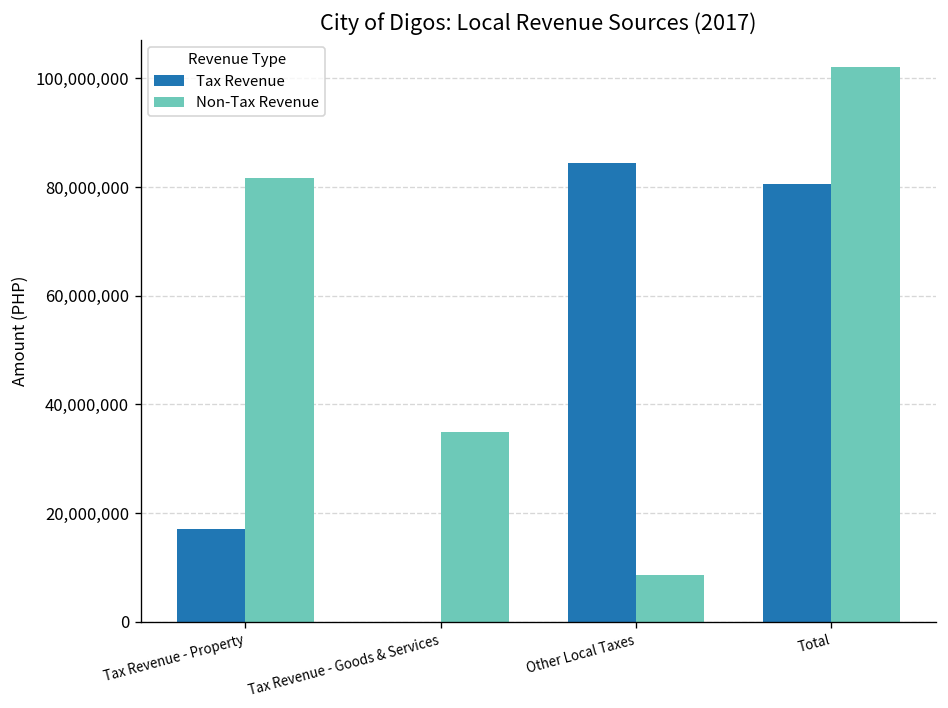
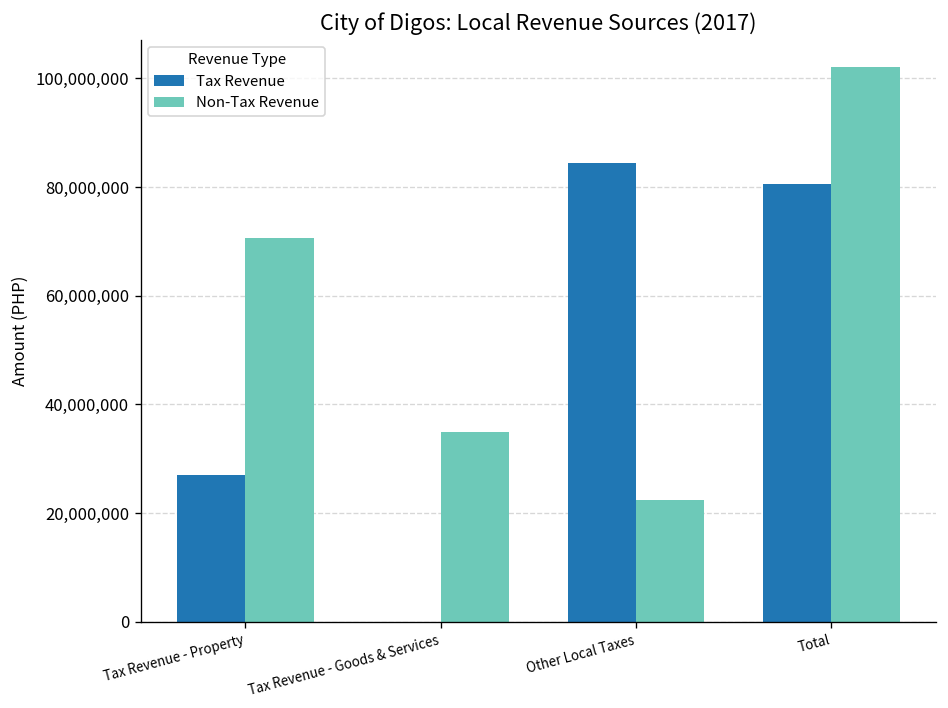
  {
    "Tax Revenue": {
-     "Tax Revenue - Property": "17,000,000",
+     "Tax Revenue - Property": "27,000,000",
      "Tax Revenue - Goods & Services": "0",
      "Other Local Taxes": "84,000,000",
      "Total": "81,000,000"
    },
    "Non-Tax Revenue": {
-     "Tax Revenue - Property": "82,000,000",
+     "Tax Revenue - Property": "71,000,000",
      "Tax Revenue - Goods & Services": "35,000,000",
-     "Other Local Taxes": "9,000,000",
+     "Other Local Taxes": "22,000,000",
      "Total": "102,000,000"
    }
  }
